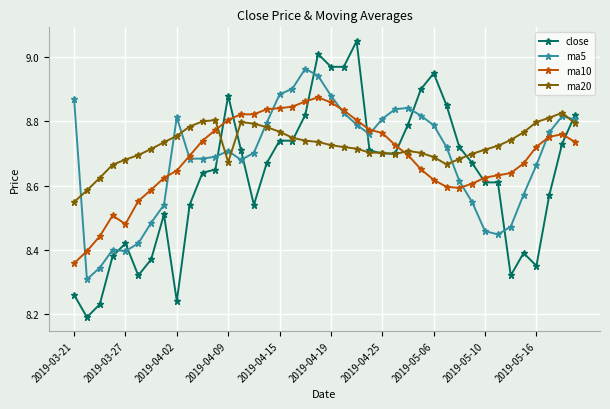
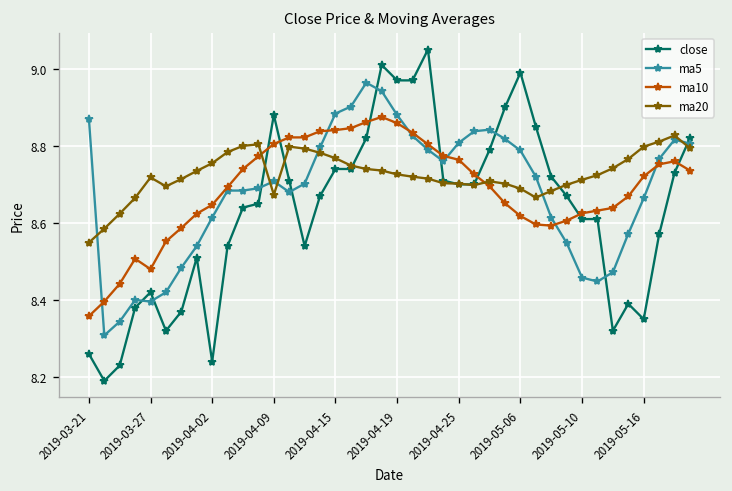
  {
    "close": {
      "2019-03-21": 8.26,
      "2019-03-27": 8.42,
      "2019-04-02": 8.24,
      "2019-04-09": 8.88,
      "2019-04-15": 8.74,
      "2019-04-19": 8.97,
-     "2019-05-06": 8.95,
+     "2019-05-06": 8.99,
      "2019-05-10": 8.61,
      "2019-05-16": 8.35
    },
    "ma5": {
      "2019-03-21": 8.87,
      "2019-03-27": 8.40,
-     "2019-04-02": 8.81,
+     "2019-04-02": 8.61,
      "2019-04-09": 8.71,
      "2019-04-15": 8.88,
      "2019-04-19": 8.88,
      "2019-04-25": 8.81,
      "2019-05-06": 8.79,
      "2019-05-10": 8.46,
      "2019-05-16": 8.66
    },
    "ma10": {
      "2019-03-21": 8.36,
      "2019-03-27": 8.48,
      "2019-04-02": 8.65,
      "2019-04-09": 8.81,
      "2019-04-15": 8.84,
      "2019-04-19": 8.86,
      "2019-04-25": 8.76,
      "2019-05-06": 8.62,
      "2019-05-10": 8.63,
      "2019-05-16": 8.72
    },
    "ma20": {
      "2019-03-21": 8.55,
-     "2019-03-27": 8.68,
+     "2019-03-27": 8.72,
      "2019-04-02": 8.76,
      "2019-04-09": 8.67,
      "2019-04-15": 8.77,
      "2019-04-19": 8.73,
      "2019-05-06": 8.69,
      "2019-05-10": 8.71,
      "2019-05-16": 8.80
    }
  }
